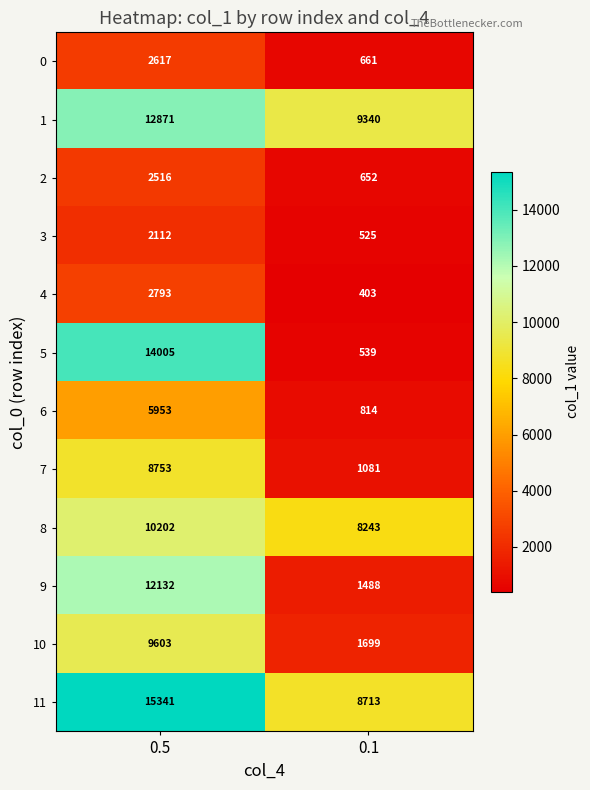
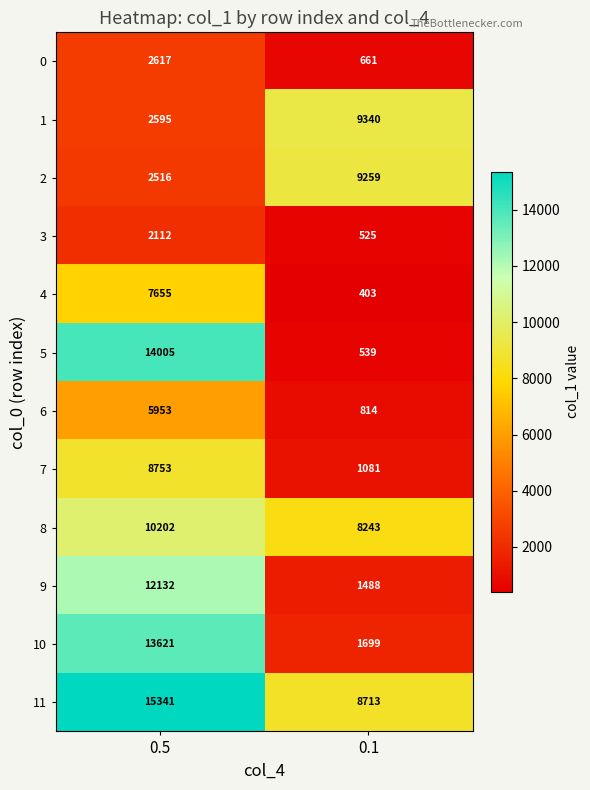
  {
    "0": {
      "0.5": 2617,
      "0.1": 661
    },
    "1": {
-     "0.5": 12871,
+     "0.5": 2595,
      "0.1": 9340
    },
    "2": {
      "0.5": 2516,
-     "0.1": 652
+     "0.1": 9259
    },
    "3": {
      "0.5": 2112,
      "0.1": 525
    },
    "4": {
-     "0.5": 2793,
+     "0.5": 7655,
      "0.1": 403
    },
    "5": {
      "0.5": 14005,
      "0.1": 539
    },
    "6": {
      "0.5": 5953,
      "0.1": 814
    },
    "7": {
      "0.5": 8753,
      "0.1": 1081
    },
    "8": {
      "0.5": 10202,
      "0.1": 8243
    },
    "9": {
      "0.5": 12132,
      "0.1": 1488
    },
    "10": {
-     "0.5": 9603,
+     "0.5": 13621,
      "0.1": 1699
    },
    "11": {
      "0.5": 15341,
      "0.1": 8713
    }
  }
